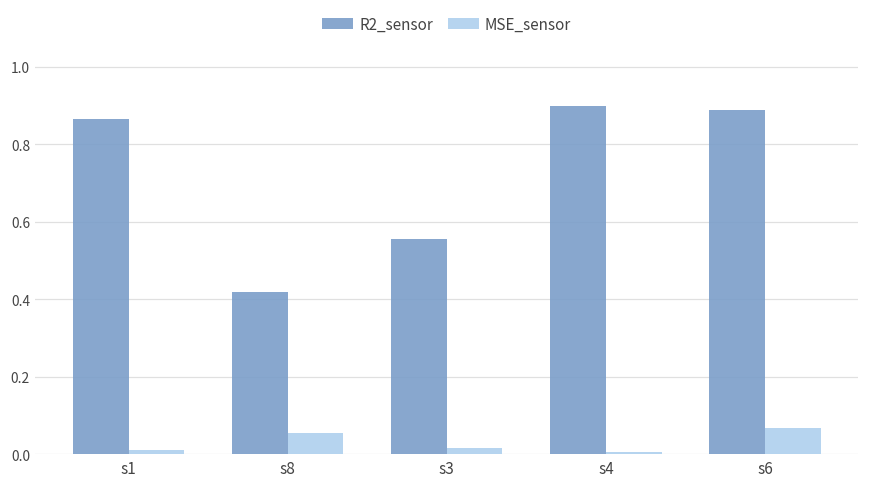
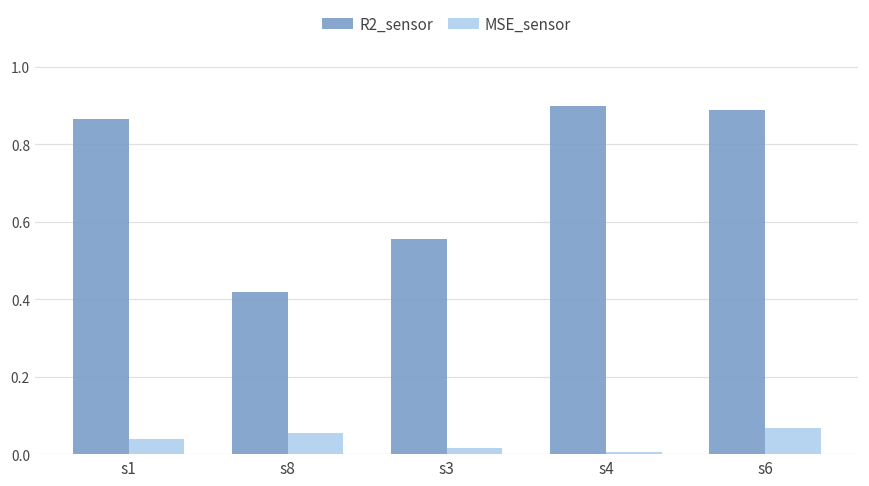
  {
    "R2_sensor": {
      "s1": 0.86,
      "s8": 0.42,
      "s3": 0.56,
      "s4": 0.90,
      "s6": 0.89
    },
    "MSE_sensor": {
-     "s1": 0.01,
+     "s1": 0.04,
      "s8": 0.05,
      "s3": 0.02,
      "s6": 0.07
    }
  }
